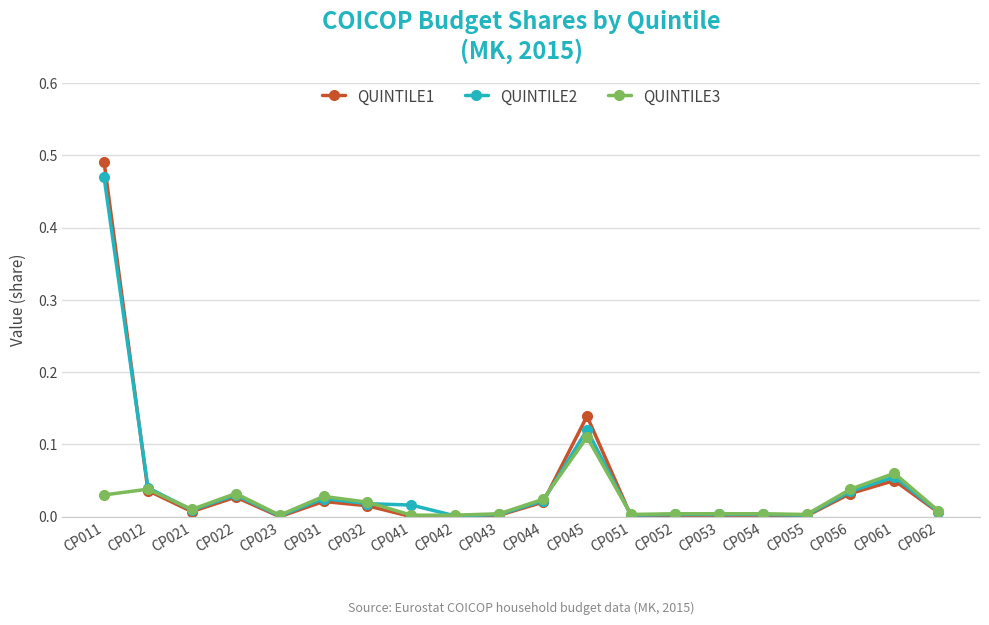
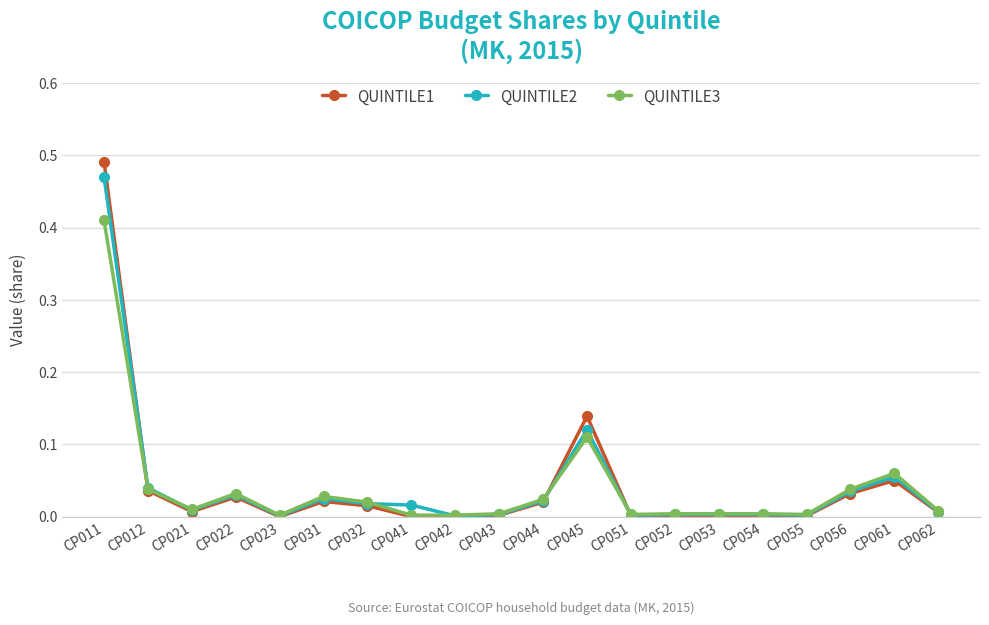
  {
    "QUINTILE1": {
      "CP011": 0.49,
      "CP031": 0.02,
      "CP045": 0.14,
      "CP061": 0.05
    },
    "QUINTILE2": {
      "CP011": 0.47,
      "CP041": 0.02,
      "CP045": 0.12,
      "CP061": 0.06
    },
    "QUINTILE3": {
-     "CP011": 0.03,
+     "CP011": 0.41,
      "CP045": 0.11,
      "CP061": 0.06
    }
  }
